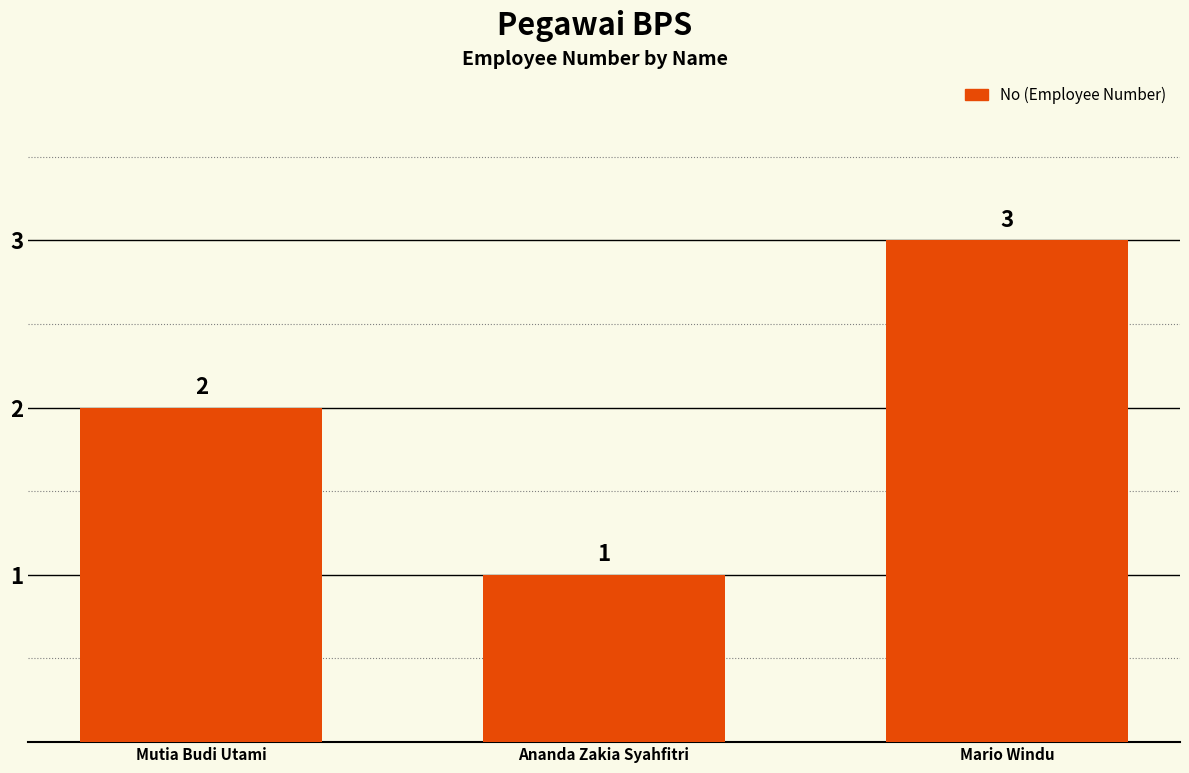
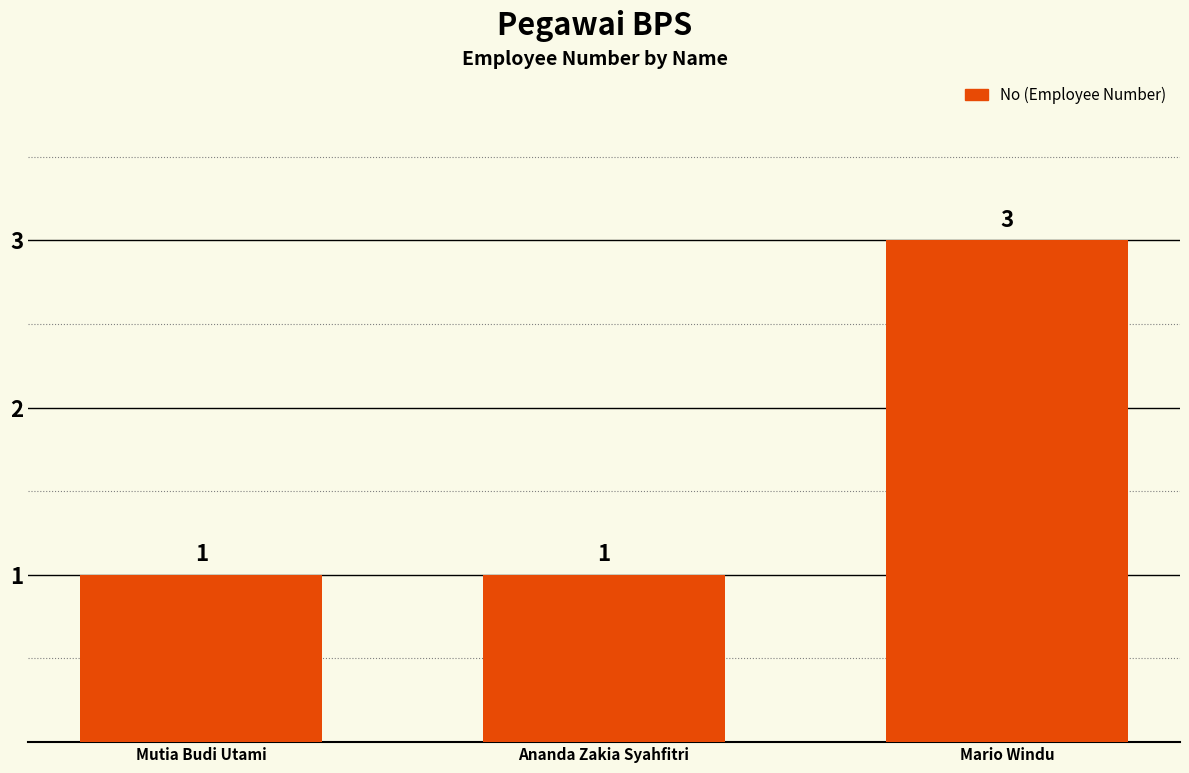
  {
-   "Mutia Budi Utami": 2,
+   "Mutia Budi Utami": 1,
    "Ananda Zakia Syahfitri": 1,
    "Mario Windu": 3
  }
